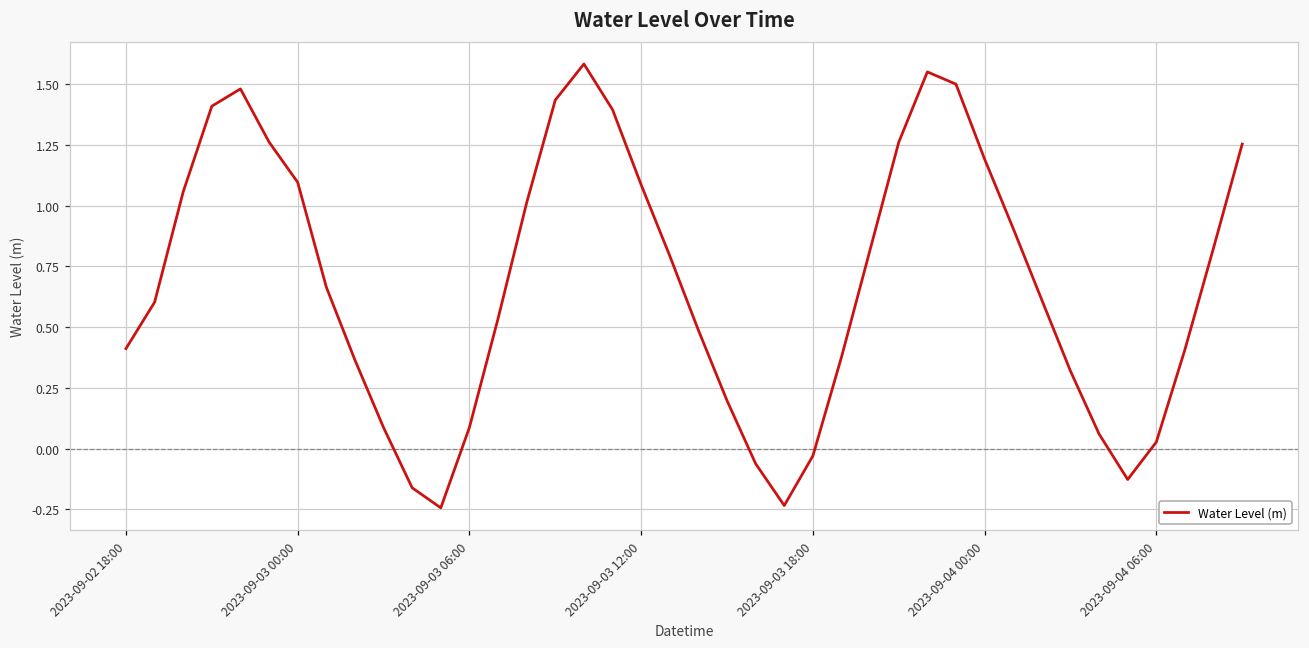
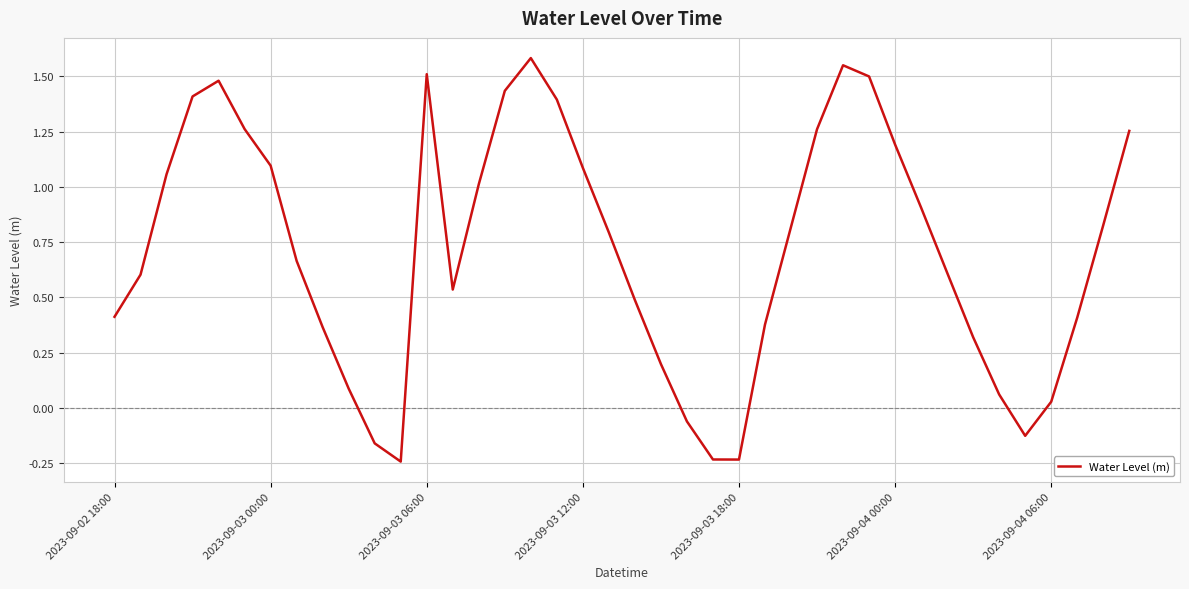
  {
    "2023-09-02 18:00": 0.41,
    "2023-09-03 00:00": 1.10,
-   "2023-09-03 06:00": 0.09,
+   "2023-09-03 06:00": 1.51,
    "2023-09-03 12:00": 1.09,
-   "2023-09-03 18:00": -0.03,
+   "2023-09-03 18:00": -0.23,
    "2023-09-04 00:00": 1.19,
    "2023-09-04 06:00": 0.03
  }
